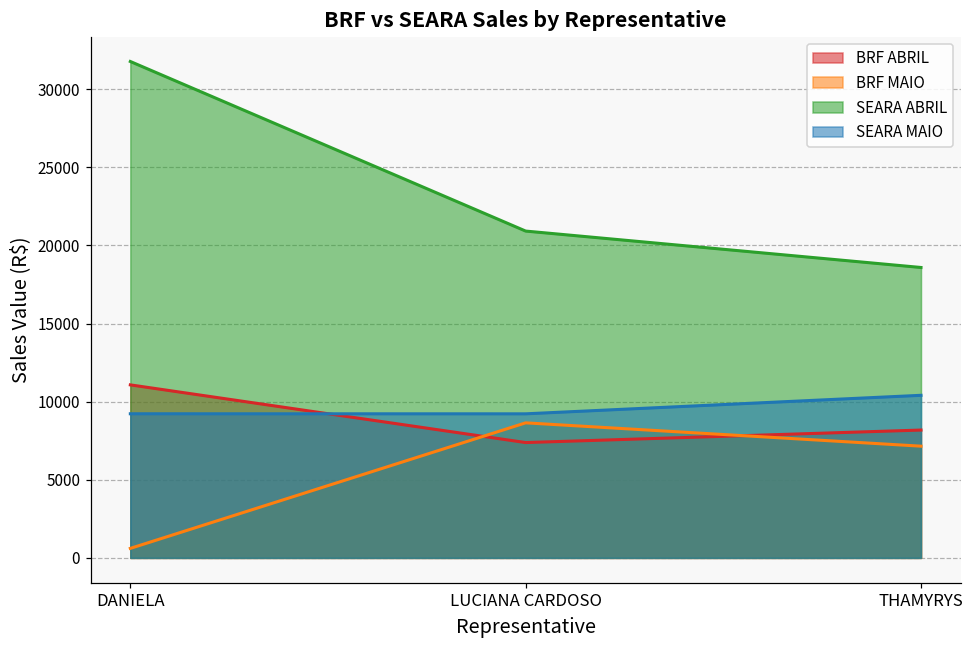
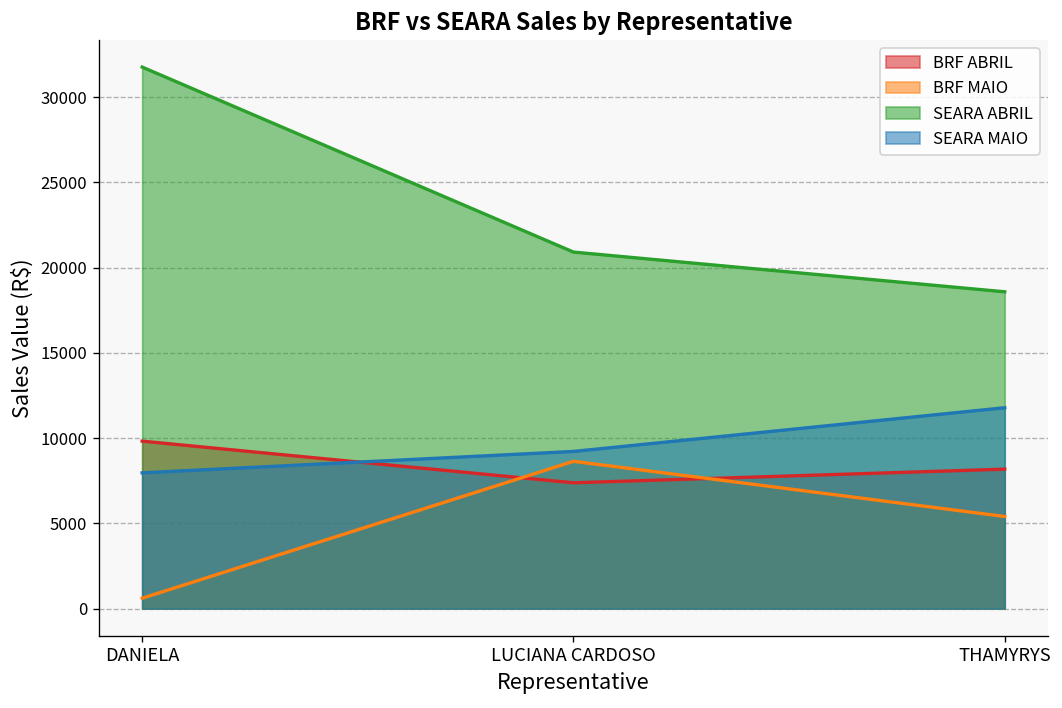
  {
    "BRF ABRIL": {
-     "DANIELA": 11100,
+     "DANIELA": 9800,
      "LUCIANA CARDOSO": 7400,
      "THAMYRYS": 8200
    },
    "BRF MAIO": {
      "DANIELA": 600,
      "LUCIANA CARDOSO": 8600,
-     "THAMYRYS": 7100
+     "THAMYRYS": 5400
    },
    "SEARA ABRIL": {
      "DANIELA": 31800,
      "LUCIANA CARDOSO": 20900,
      "THAMYRYS": 18600
    },
    "SEARA MAIO": {
-     "DANIELA": 9200,
+     "DANIELA": 8000,
      "LUCIANA CARDOSO": 9200,
-     "THAMYRYS": 10400
+     "THAMYRYS": 11800
    }
  }
